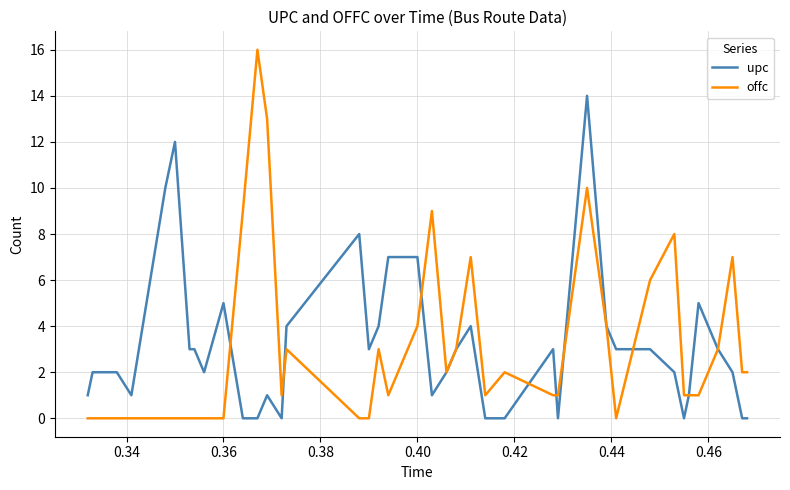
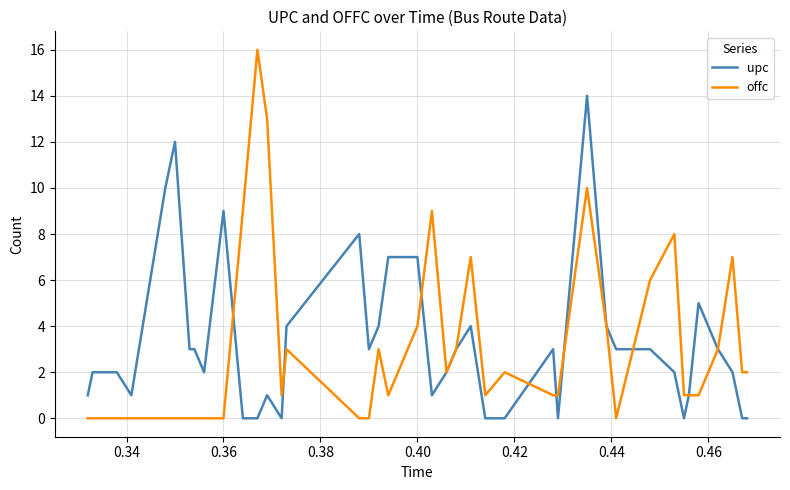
  {
    "upc": {
-     "0.36": 5,
+     "0.36": 9,
      "0.40": 7
    },
    "offc": {
      "0.36": 0,
      "0.40": 4
    }
  }
